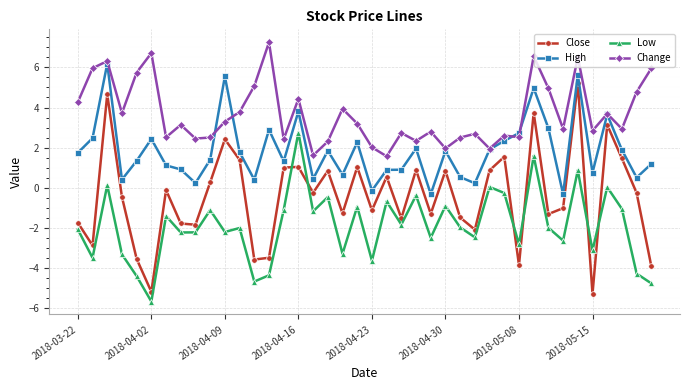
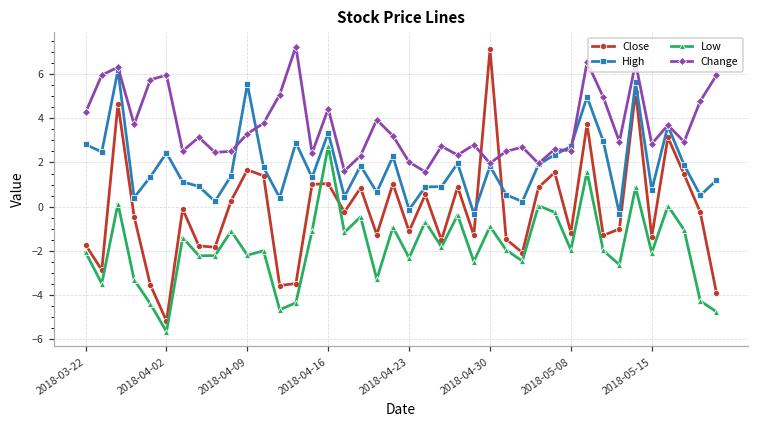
  {
    "Close": {
      "2018-03-22": -1.7,
      "2018-04-02": -5.2,
-     "2018-04-09": 2.4,
+     "2018-04-09": 1.7,
      "2018-04-16": 1.0,
      "2018-04-23": -1.1,
-     "2018-04-30": 0.9,
-     "2018-05-08": -3.8,
-     "2018-05-15": -5.3
+     "2018-04-30": 7.1,
+     "2018-05-08": -1.2,
+     "2018-05-15": -1.4
    },
    "High": {
-     "2018-03-22": 1.7,
+     "2018-03-22": 2.8,
      "2018-04-02": 2.4,
      "2018-04-09": 5.5,
-     "2018-04-16": 3.8,
+     "2018-04-16": 3.3,
      "2018-04-23": -0.1,
      "2018-05-08": 2.7,
      "2018-05-15": 0.8
    },
    "Low": {
      "2018-03-22": -2.1,
      "2018-04-02": -5.7,
      "2018-04-09": -2.2,
      "2018-04-16": 2.8,
-     "2018-04-23": -3.6,
+     "2018-04-23": -2.3,
      "2018-04-30": -0.9,
-     "2018-05-08": -2.8,
-     "2018-05-15": -3.1
+     "2018-05-08": -2.0,
+     "2018-05-15": -2.1
    },
    "Change": {
      "2018-03-22": 4.3,
-     "2018-04-02": 6.7,
+     "2018-04-02": 6.0,
      "2018-04-09": 3.3,
      "2018-04-16": 4.4,
      "2018-04-23": 2.0,
      "2018-05-08": 2.5,
      "2018-05-15": 2.8
    }
  }
